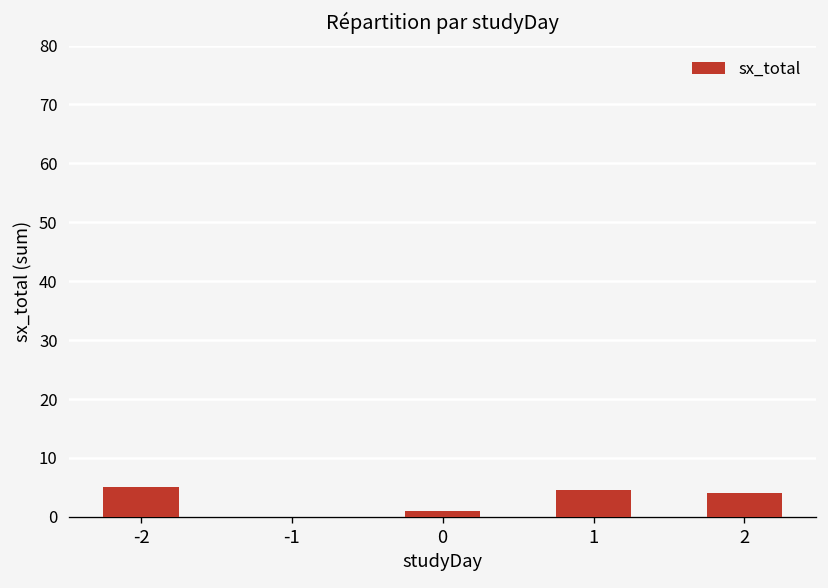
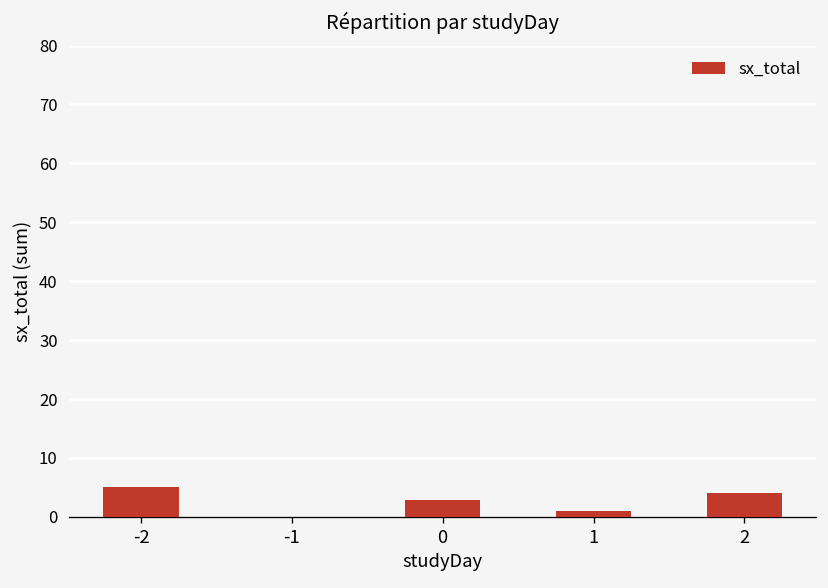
  {
    "-2": 5,
    "-1": 0,
-   "0": 1,
-   "1": 5,
+   "0": 3,
+   "1": 1,
    "2": 4
  }
